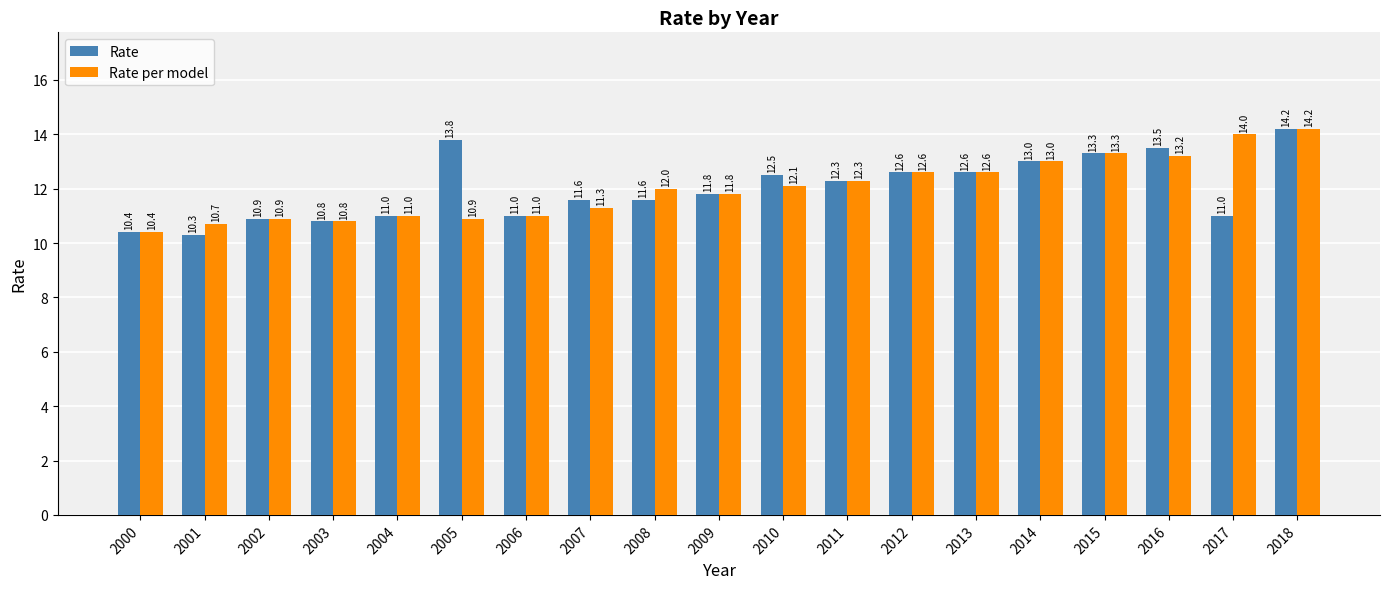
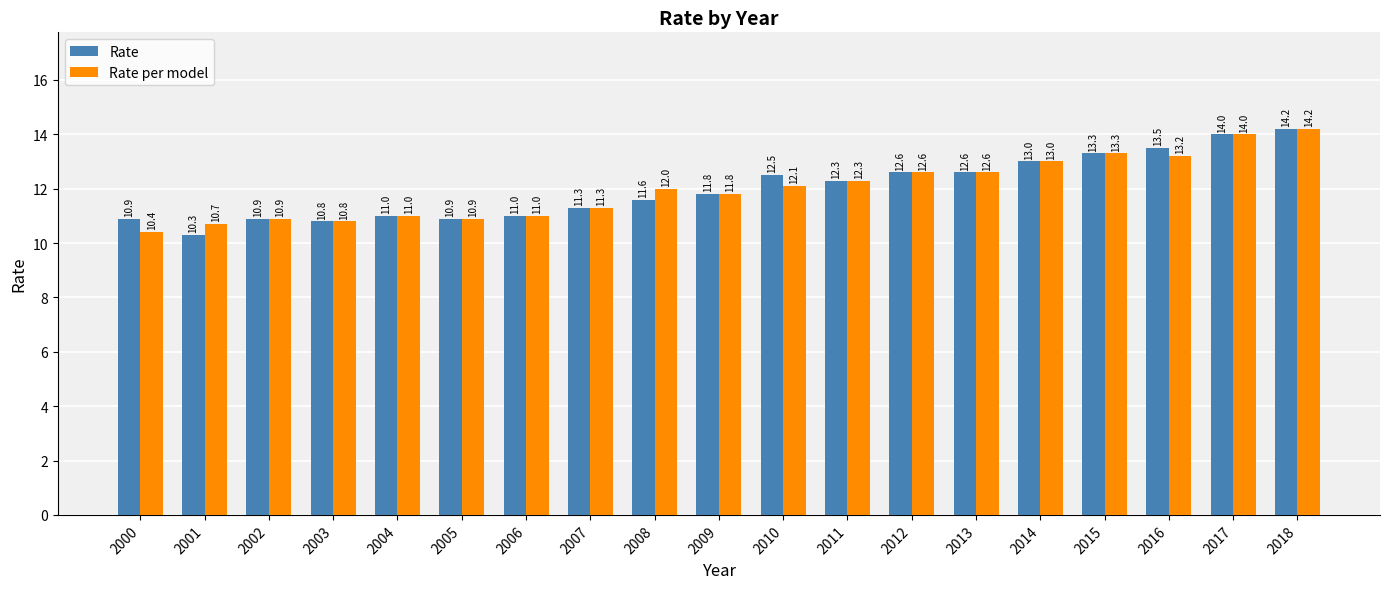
  {
    "Rate": {
-     "2000": 10.4,
+     "2000": 10.9,
      "2001": 10.3,
      "2002": 10.9,
      "2003": 10.8,
      "2004": 11.0,
-     "2005": 13.8,
+     "2005": 10.9,
      "2006": 11.0,
-     "2007": 11.6,
+     "2007": 11.3,
      "2008": 11.6,
      "2009": 11.8,
      "2010": 12.5,
      "2011": 12.3,
      "2012": 12.6,
      "2013": 12.6,
      "2014": 13.0,
      "2015": 13.3,
      "2016": 13.5,
-     "2017": 11.0,
+     "2017": 14.0,
      "2018": 14.2
    },
    "Rate per model": {
      "2000": 10.4,
      "2001": 10.7,
      "2002": 10.9,
      "2003": 10.8,
      "2004": 11.0,
      "2005": 10.9,
      "2006": 11.0,
      "2007": 11.3,
      "2008": 12.0,
      "2009": 11.8,
      "2010": 12.1,
      "2011": 12.3,
      "2012": 12.6,
      "2013": 12.6,
      "2014": 13.0,
      "2015": 13.3,
      "2016": 13.2,
      "2017": 14.0,
      "2018": 14.2
    }
  }
